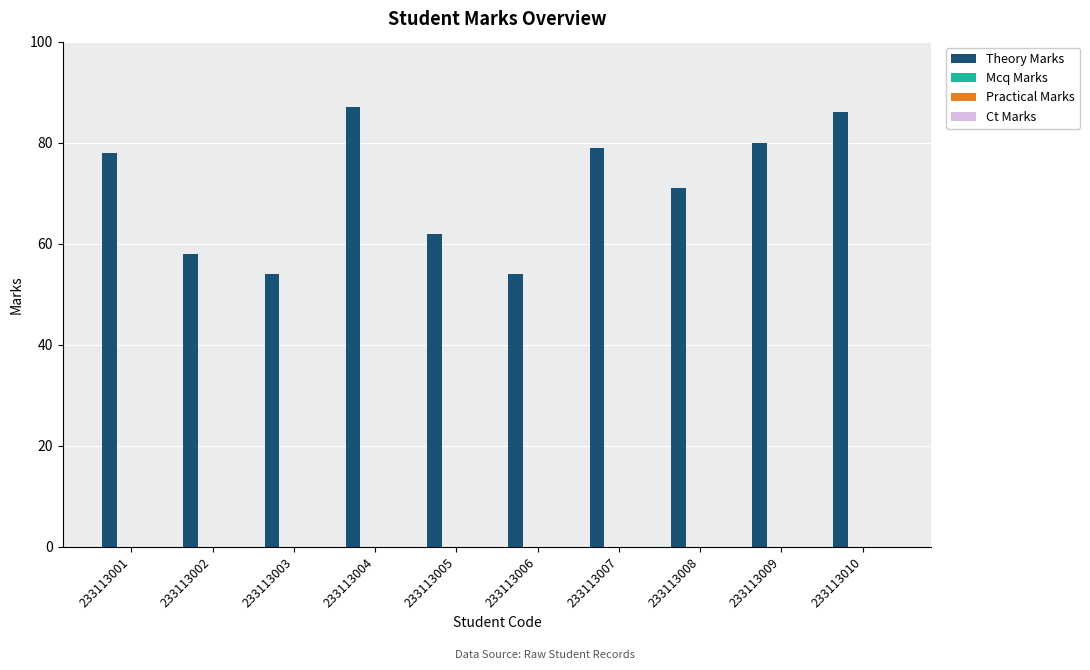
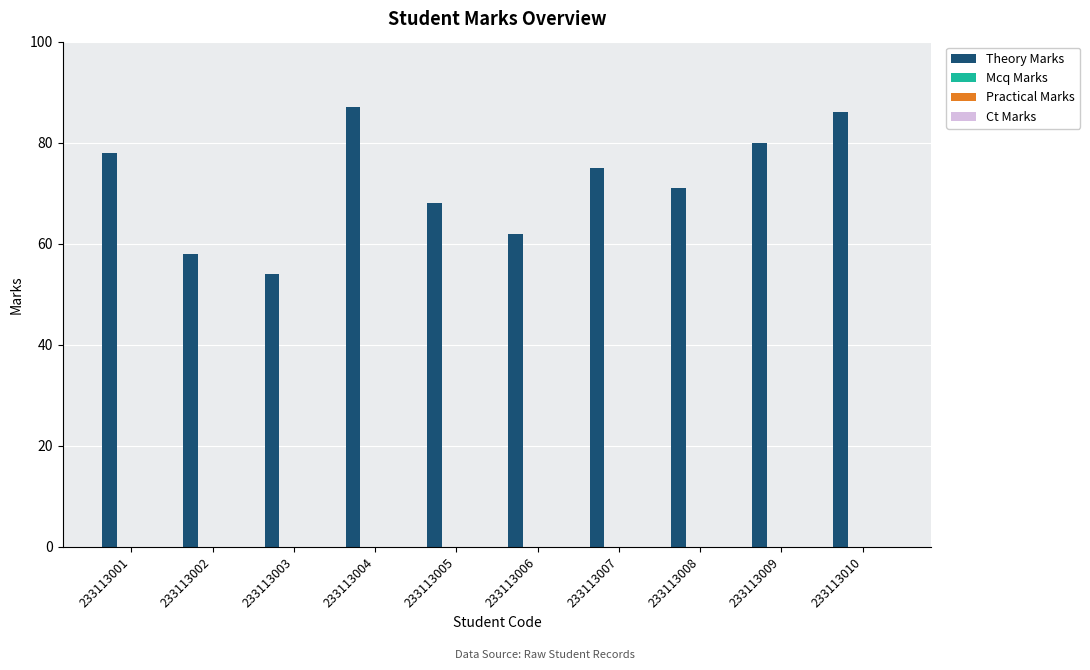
  {
    "Theory Marks": {
      "233113001": 78,
      "233113002": 58,
      "233113003": 54,
      "233113004": 87,
-     "233113005": 62,
-     "233113006": 54,
-     "233113007": 79,
+     "233113005": 68,
+     "233113006": 62,
+     "233113007": 75,
      "233113008": 71,
      "233113009": 80,
      "233113010": 86
    },
    "Mcq Marks": {
      "233113001": 0,
      "233113002": 0,
      "233113003": 0,
      "233113004": 0,
      "233113005": 0,
      "233113006": 0,
      "233113007": 0,
      "233113008": 0,
      "233113009": 0,
      "233113010": 0
    },
    "Practical Marks": {
      "233113001": 0,
      "233113002": 0,
      "233113003": 0,
      "233113004": 0,
      "233113005": 0,
      "233113006": 0,
      "233113007": 0,
      "233113008": 0,
      "233113009": 0,
      "233113010": 0
    },
    "Ct Marks": {
      "233113001": 0,
      "233113002": 0,
      "233113003": 0,
      "233113004": 0,
      "233113005": 0,
      "233113006": 0,
      "233113007": 0,
      "233113008": 0,
      "233113009": 0,
      "233113010": 0
    }
  }
